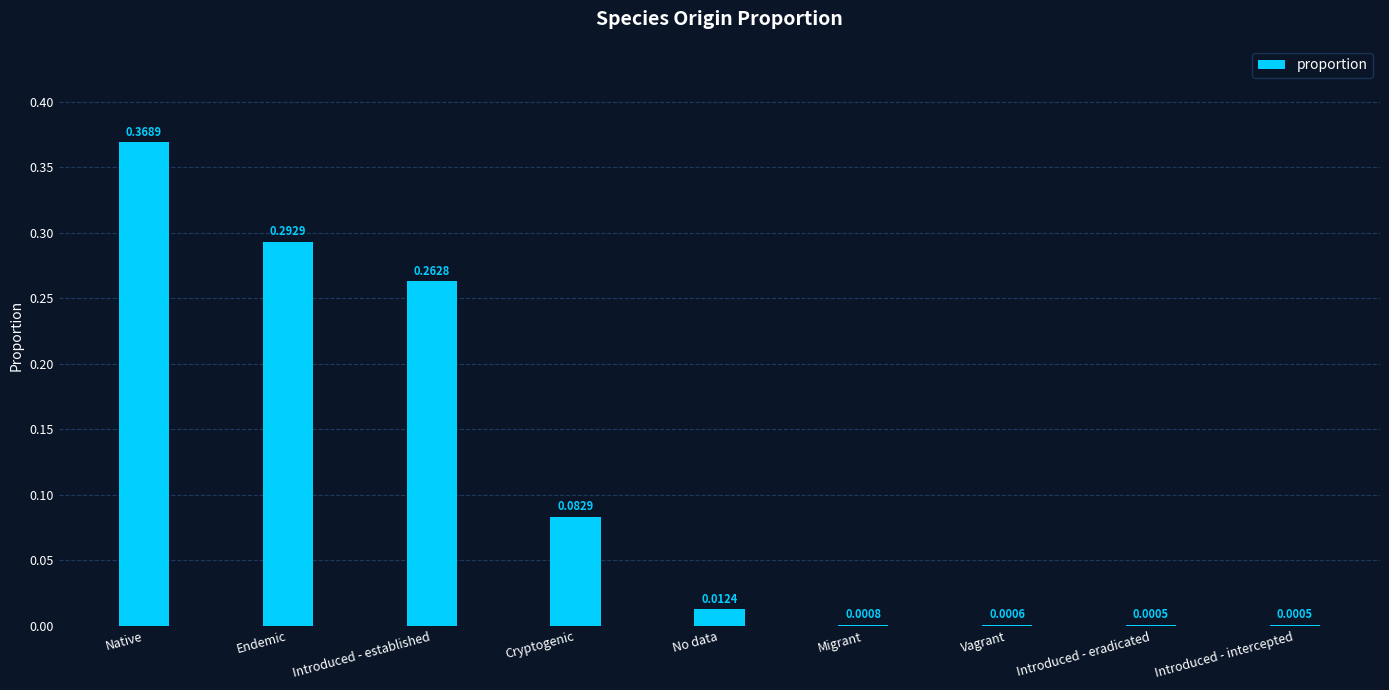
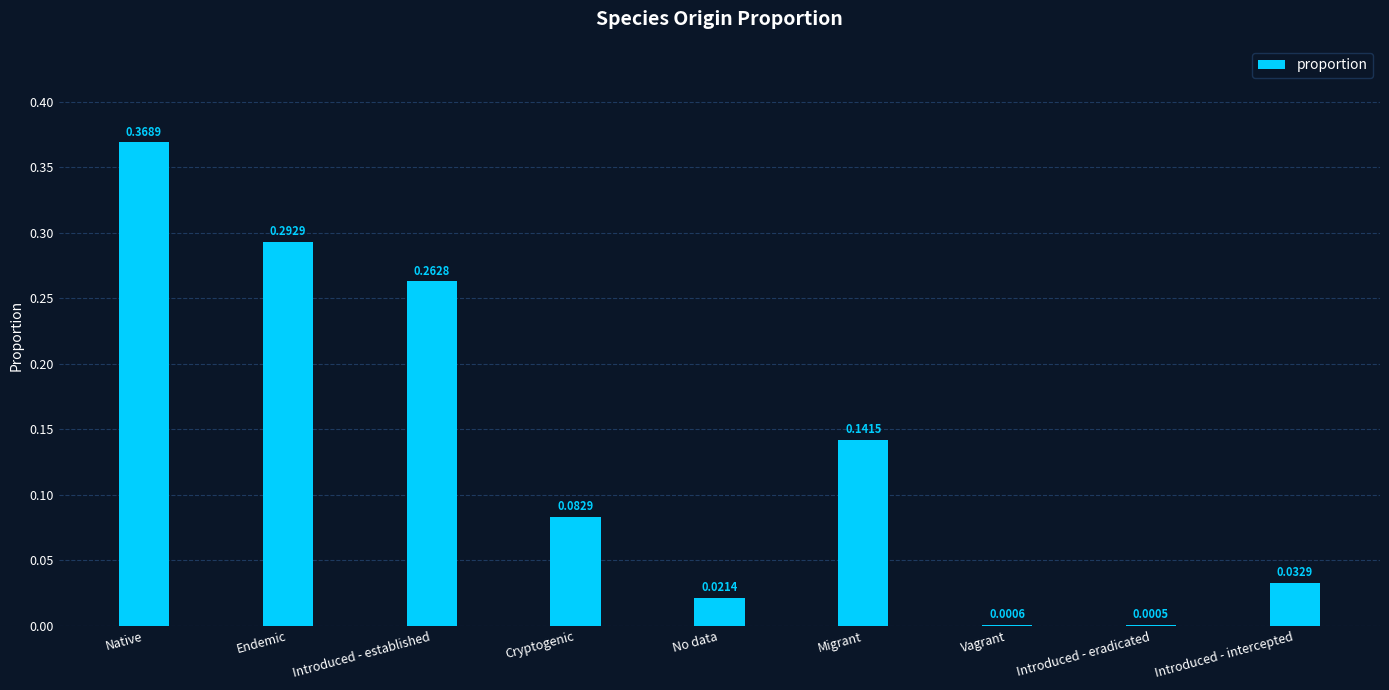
  {
    "Native": 0.3689,
    "Endemic": 0.2929,
    "Introduced - established": 0.2628,
    "Cryptogenic": 0.0829,
-   "No data": 0.0124,
-   "Migrant": 0.0008,
+   "No data": 0.0214,
+   "Migrant": 0.1415,
    "Vagrant": 0.0006,
    "Introduced - eradicated": 0.0005,
-   "Introduced - intercepted": 0.0005
+   "Introduced - intercepted": 0.0329
  }
